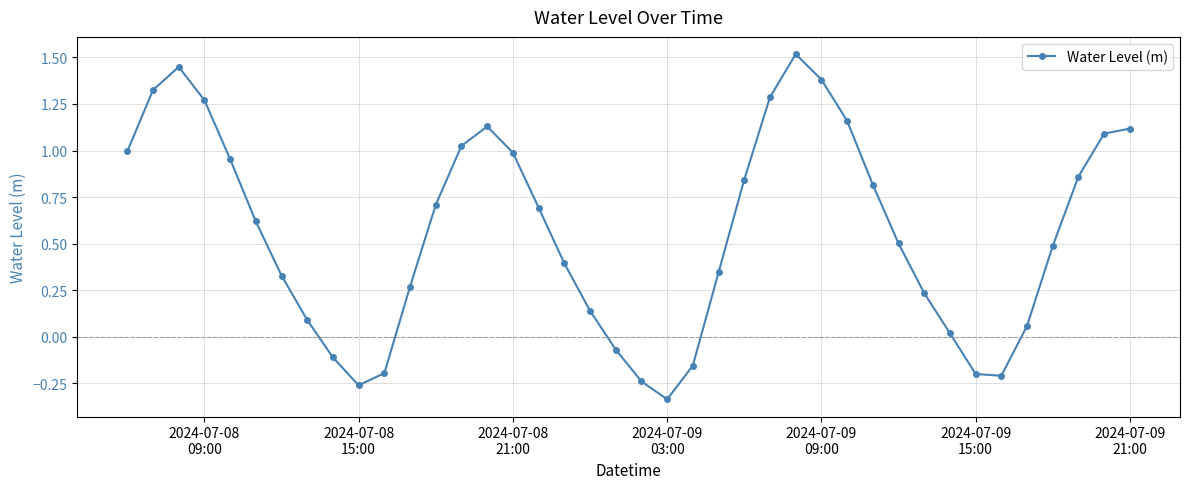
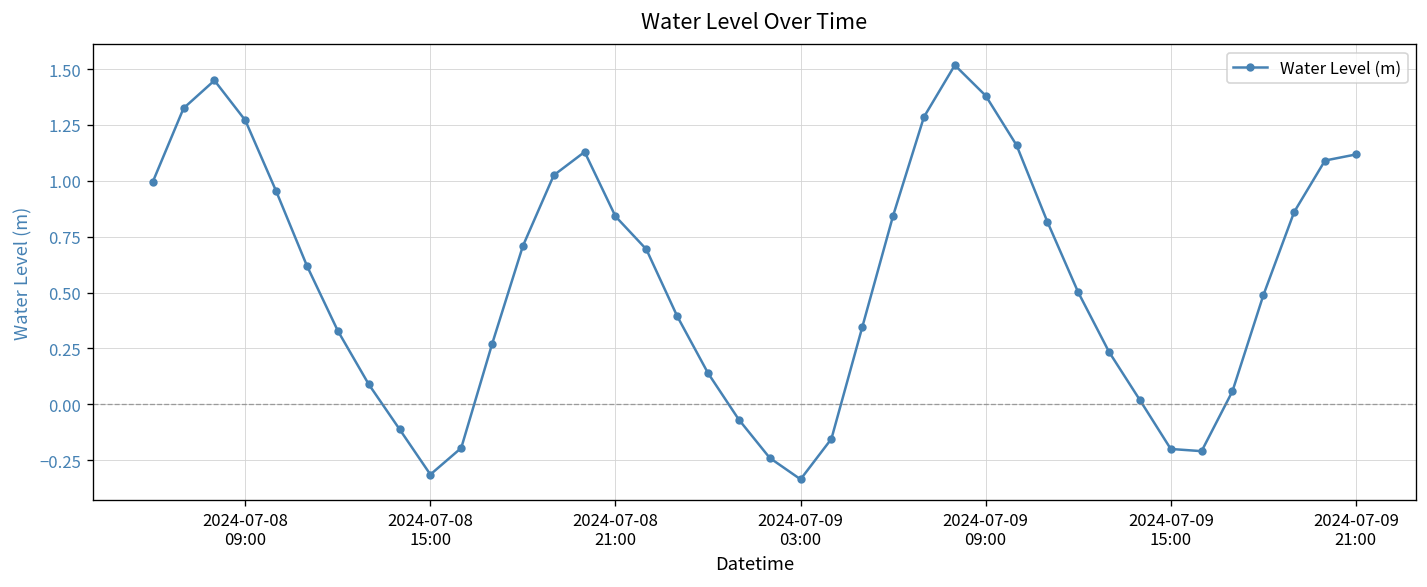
  {
    "2024-07-08 09:00": 1.27,
-   "2024-07-08 15:00": -0.26,
-   "2024-07-08 21:00": 0.99,
+   "2024-07-08 15:00": -0.31,
+   "2024-07-08 21:00": 0.84,
    "2024-07-09 03:00": -0.34,
    "2024-07-09 09:00": 1.38,
    "2024-07-09 15:00": -0.20,
    "2024-07-09 21:00": 1.12
  }
